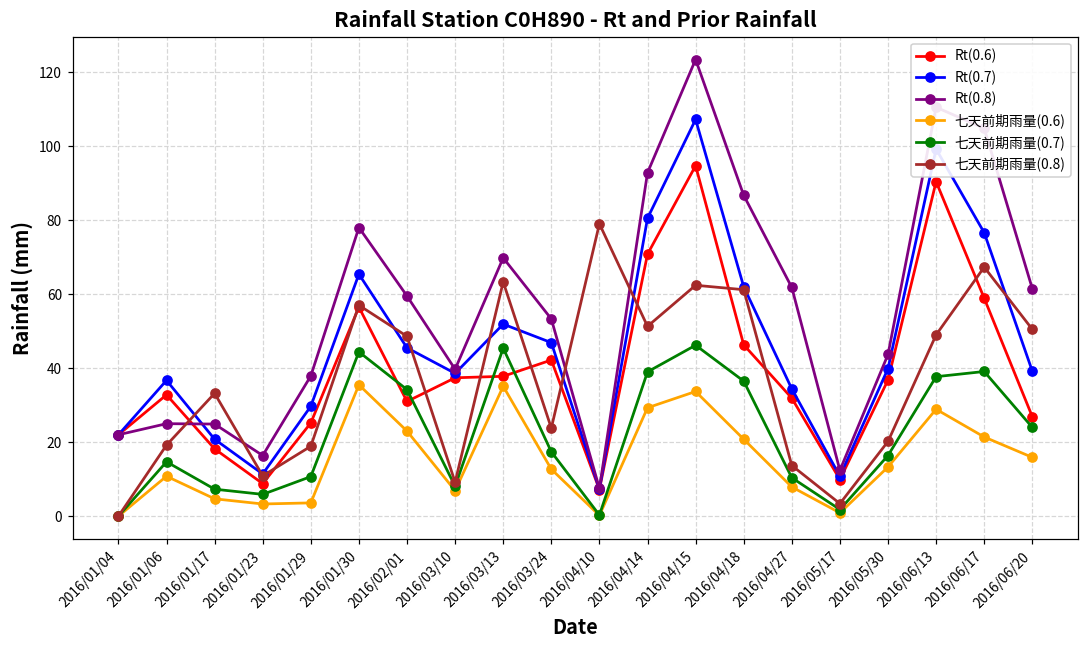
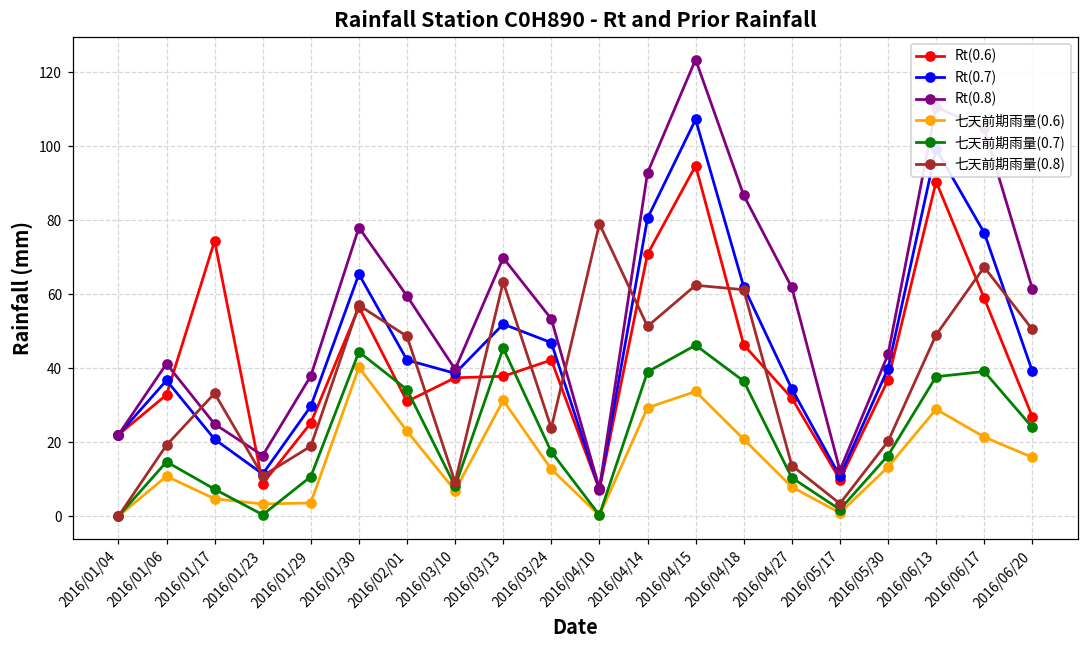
  {
    "Rt(0.6)": {
      "2016/01/06": 33,
-     "2016/01/17": 18,
+     "2016/01/17": 74,
      "2016/01/23": 9,
      "2016/01/29": 25,
      "2016/02/01": 31,
      "2016/03/10": 37,
      "2016/03/13": 38,
      "2016/03/24": 42,
      "2016/04/14": 71,
      "2016/04/15": 95,
      "2016/04/18": 46,
      "2016/04/27": 32,
      "2016/05/17": 10,
      "2016/05/30": 37,
      "2016/06/13": 90,
      "2016/06/17": 59,
      "2016/06/20": 27
    },
    "Rt(0.7)": {
      "2016/01/06": 37,
      "2016/01/17": 21,
      "2016/01/29": 30,
      "2016/01/30": 65,
-     "2016/02/01": 46,
+     "2016/02/01": 42,
      "2016/03/10": 39,
      "2016/03/13": 52,
      "2016/03/24": 47,
      "2016/04/14": 81,
      "2016/04/15": 107,
      "2016/04/18": 62,
      "2016/04/27": 34,
      "2016/05/17": 11,
      "2016/05/30": 40,
      "2016/06/17": 77,
      "2016/06/20": 39
    },
    "Rt(0.8)": {
-     "2016/01/06": 25,
+     "2016/01/06": 41,
      "2016/01/17": 25,
      "2016/01/23": 16,
      "2016/01/29": 38,
      "2016/01/30": 78,
      "2016/02/01": 60,
      "2016/03/10": 40,
      "2016/03/13": 70,
      "2016/03/24": 53,
      "2016/04/14": 93,
      "2016/04/15": 123,
      "2016/04/18": 87,
      "2016/04/27": 62,
      "2016/05/17": 12,
      "2016/05/30": 44,
      "2016/06/20": 62
    },
    "七天前期雨量(0.6)": {
      "2016/01/06": 11,
      "2016/01/17": 5,
      "2016/01/23": 3,
      "2016/01/29": 4,
-     "2016/01/30": 36,
+     "2016/01/30": 40,
      "2016/02/01": 23,
      "2016/03/10": 7,
-     "2016/03/13": 35,
+     "2016/03/13": 31,
      "2016/03/24": 13,
      "2016/04/14": 29,
      "2016/04/15": 34,
      "2016/04/18": 21,
      "2016/04/27": 8,
      "2016/05/17": 1,
      "2016/05/30": 13,
      "2016/06/13": 29,
      "2016/06/17": 21,
      "2016/06/20": 16
    },
    "七天前期雨量(0.7)": {
      "2016/01/06": 15,
      "2016/01/17": 7,
-     "2016/01/23": 6,
+     "2016/01/23": 0,
      "2016/01/29": 11,
      "2016/01/30": 44,
      "2016/02/01": 34,
      "2016/03/10": 8,
      "2016/03/13": 45,
      "2016/03/24": 17,
      "2016/04/14": 39,
      "2016/04/15": 46,
      "2016/04/18": 37,
      "2016/04/27": 10,
      "2016/05/17": 2,
      "2016/05/30": 16,
      "2016/06/13": 38,
      "2016/06/17": 39,
      "2016/06/20": 24
    },
    "七天前期雨量(0.8)": {
      "2016/01/06": 19,
      "2016/01/17": 33,
      "2016/01/29": 19,
      "2016/02/01": 49,
      "2016/03/10": 9,
      "2016/03/13": 63,
      "2016/03/24": 24,
      "2016/04/10": 79,
      "2016/04/14": 51,
      "2016/04/15": 62,
      "2016/04/18": 61,
      "2016/04/27": 14,
      "2016/05/17": 3,
      "2016/05/30": 20,
      "2016/06/13": 49,
      "2016/06/17": 67,
      "2016/06/20": 51
    }
  }
